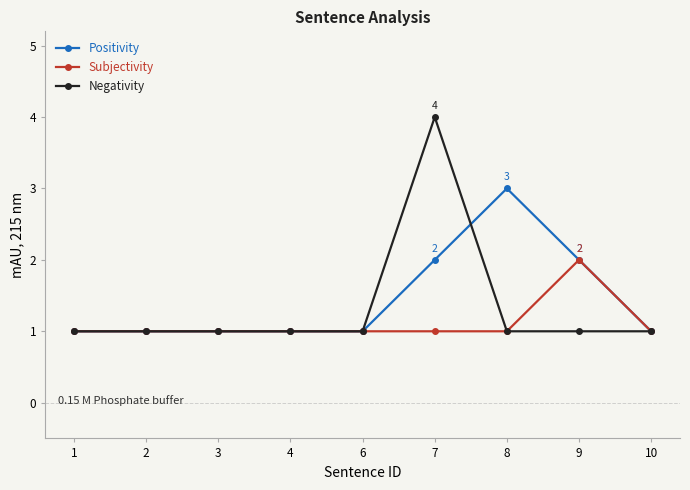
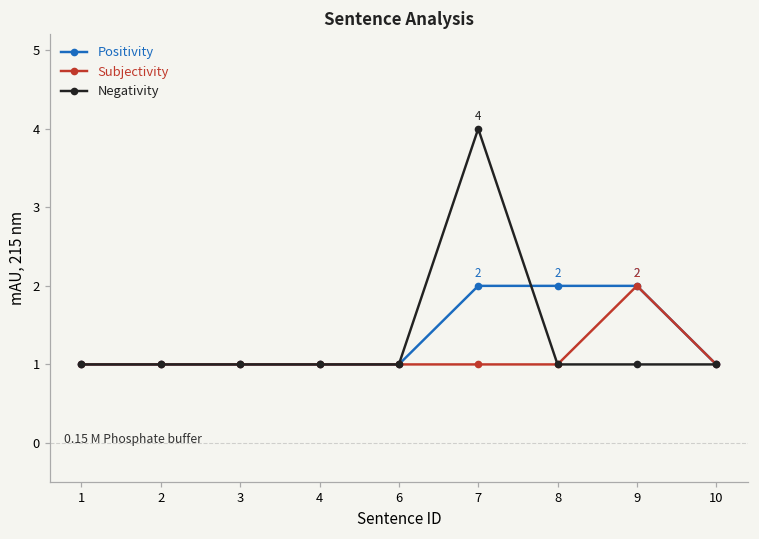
  {
    "Positivity": {
      "7": 2,
-     "8": 3
+     "8": 2
    },
    "Subjectivity": {
      "7": 1.0
    },
    "Negativity": {
      "7": 4
    }
  }
